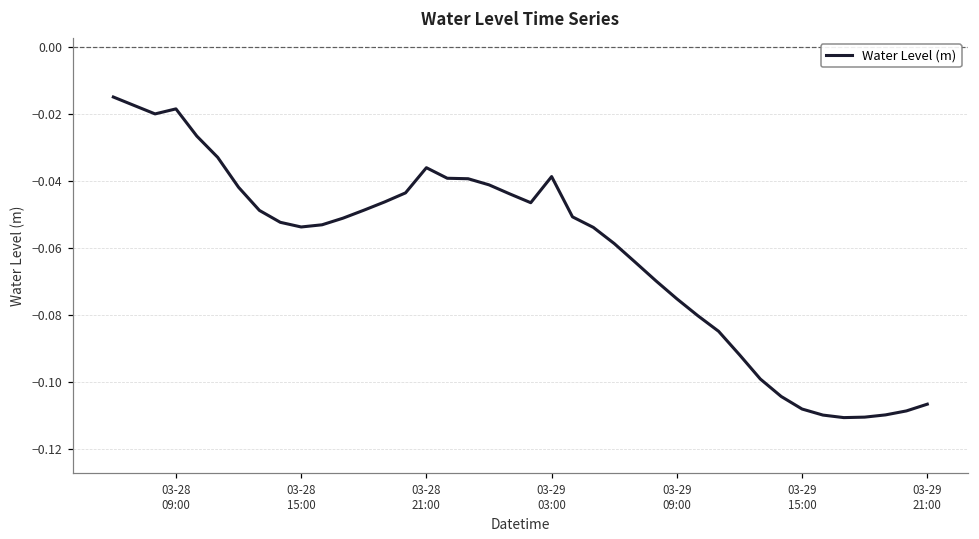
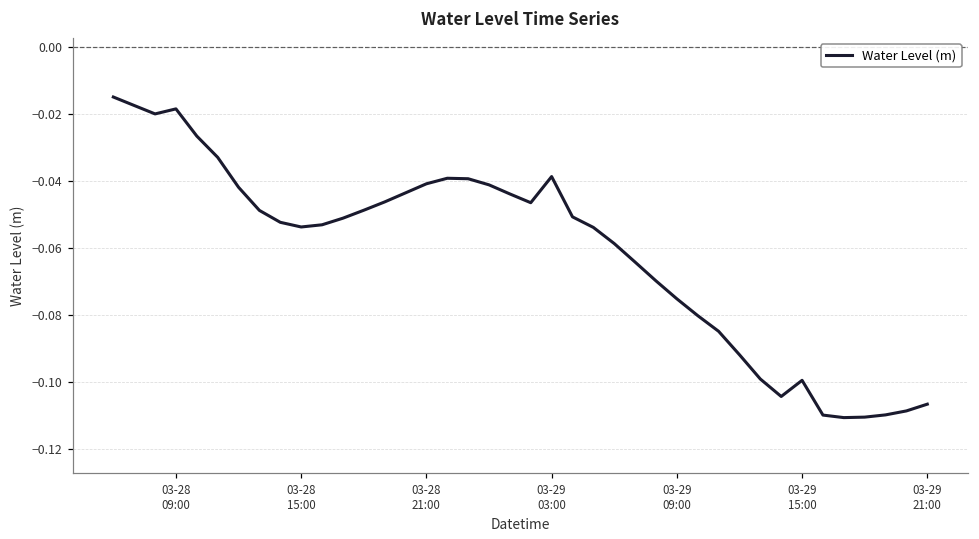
  {
    "03-28 09:00": -0.018,
    "03-28 15:00": -0.054,
-   "03-28 21:00": -0.036,
+   "03-28 21:00": -0.041,
    "03-29 03:00": -0.039,
    "03-29 09:00": -0.075,
-   "03-29 15:00": -0.108,
+   "03-29 15:00": -0.099,
    "03-29 21:00": -0.107
  }
